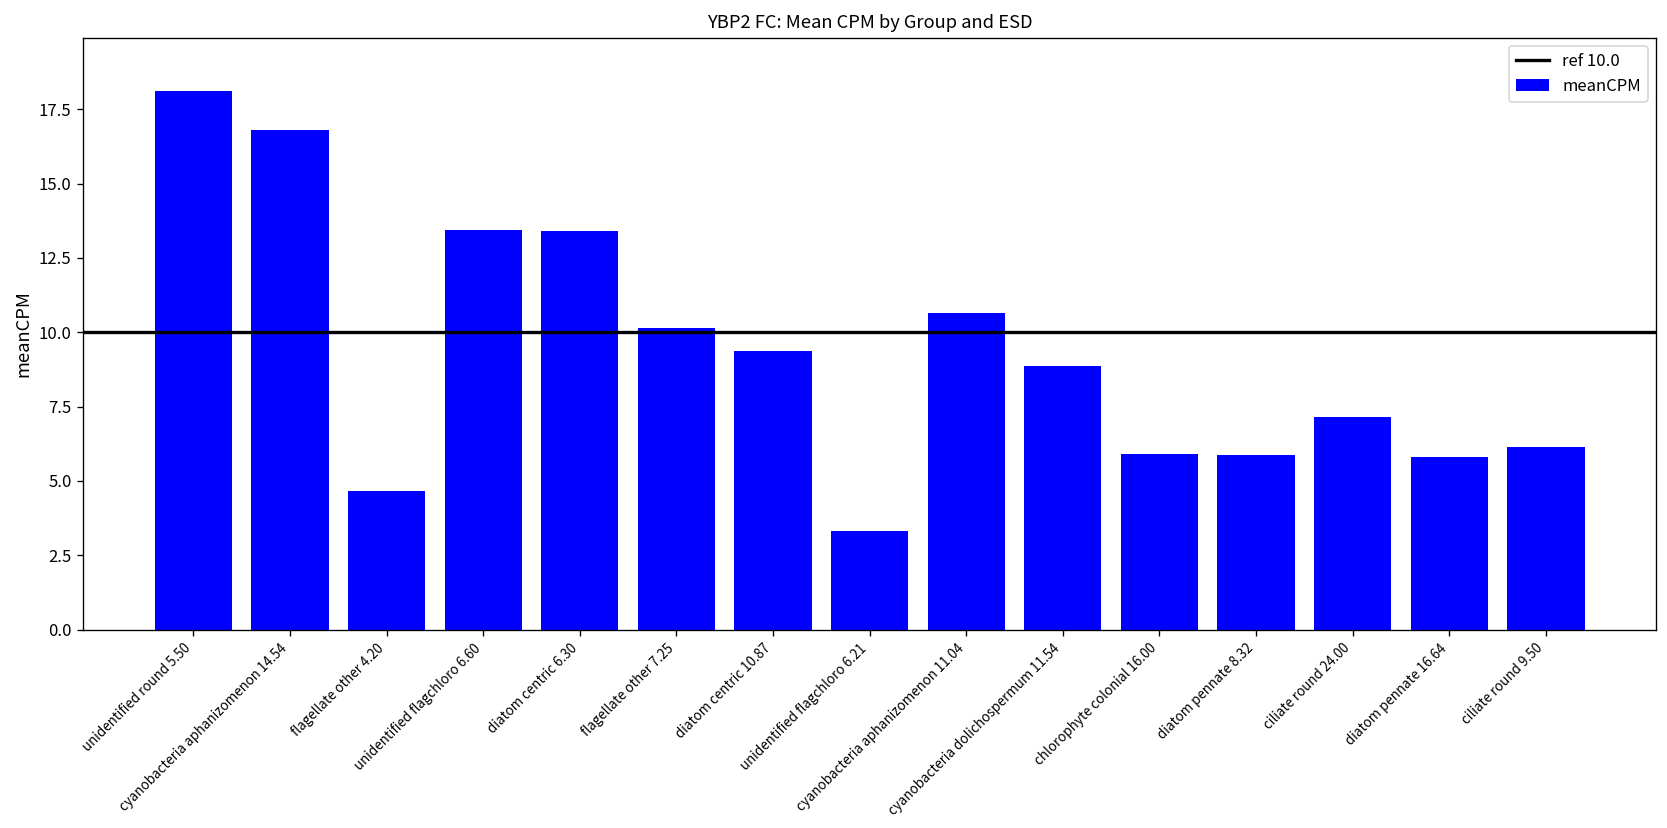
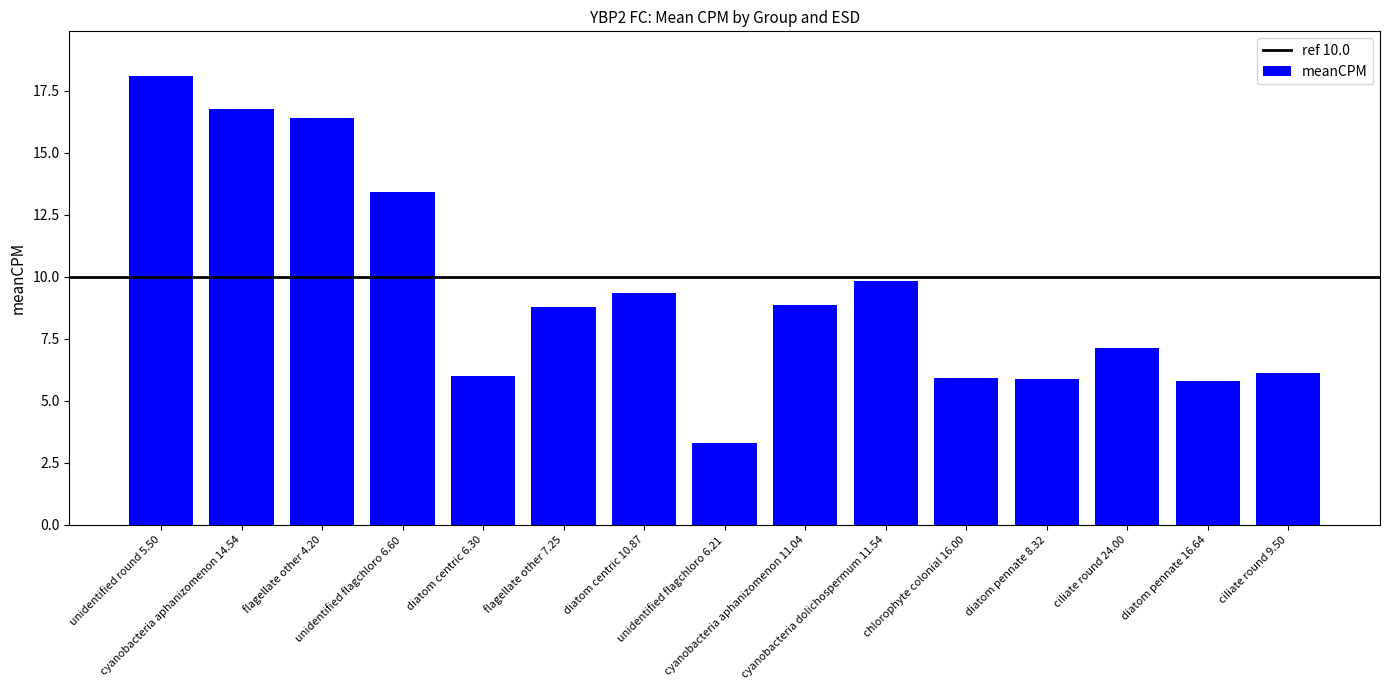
  {
    "unidentified round 5.50": 18.1,
    "cyanobacteria aphanizomenon 14.54": 16.8,
-   "flagellate other 4.20": 4.7,
+   "flagellate other 4.20": 16.4,
    "unidentified flagchloro 6.60": 13.4,
-   "diatom centric 6.30": 13.4,
-   "flagellate other 7.25": 10.1,
+   "diatom centric 6.30": 6.0,
+   "flagellate other 7.25": 8.8,
    "diatom centric 10.87": 9.4,
    "unidentified flagchloro 6.21": 3.3,
-   "cyanobacteria aphanizomenon 11.04": 10.6,
-   "cyanobacteria dolichospermum 11.54": 8.9,
+   "cyanobacteria aphanizomenon 11.04": 8.9,
+   "cyanobacteria dolichospermum 11.54": 9.8,
    "chlorophyte colonial 16.00": 5.9,
    "diatom pennate 8.32": 5.9,
    "ciliate round 24.00": 7.1,
    "diatom pennate 16.64": 5.8,
    "ciliate round 9.50": 6.1
  }
